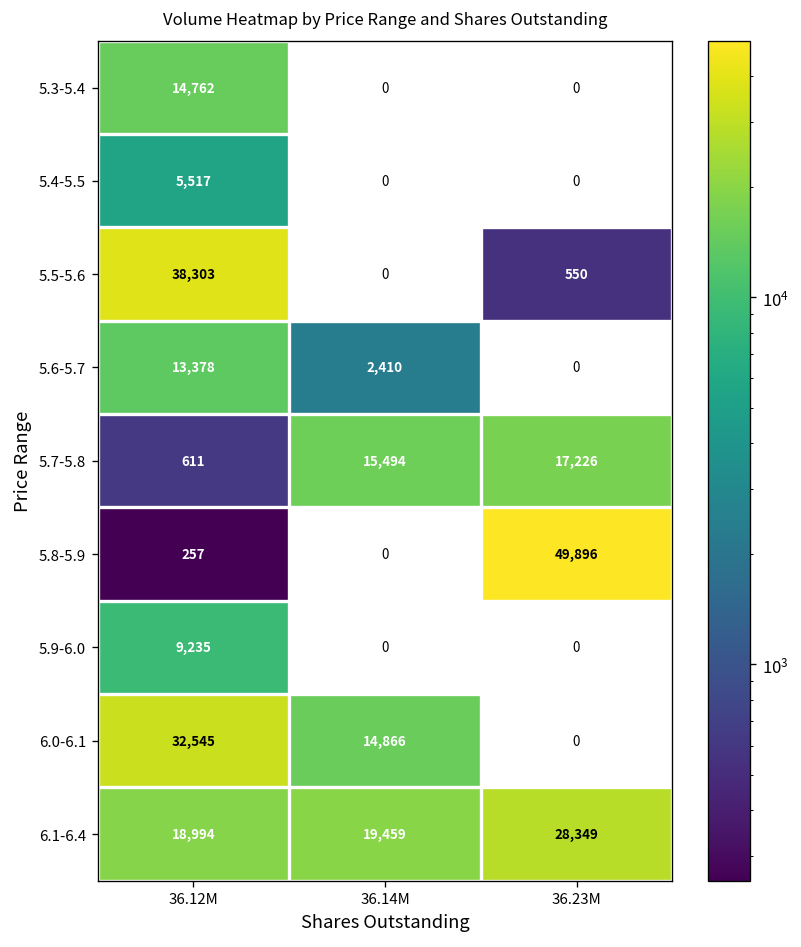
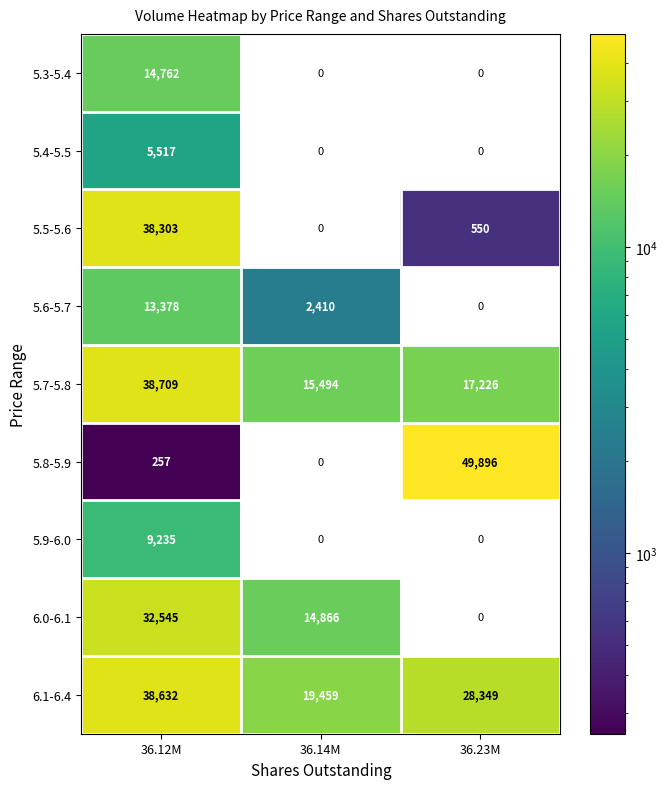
  {
    "5.3-5.4": {
      "36.12M": "14,762"
    },
    "5.4-5.5": {
      "36.12M": "5,517"
    },
    "5.5-5.6": {
      "36.12M": "38,303",
      "36.23M": "550"
    },
    "5.6-5.7": {
      "36.12M": "13,378",
      "36.14M": "2,410"
    },
    "5.7-5.8": {
-     "36.12M": "611",
+     "36.12M": "38,709",
      "36.14M": "15,494",
      "36.23M": "17,226"
    },
    "5.8-5.9": {
      "36.12M": "257",
      "36.23M": "49,896"
    },
    "5.9-6.0": {
      "36.12M": "9,235"
    },
    "6.0-6.1": {
      "36.12M": "32,545",
      "36.14M": "14,866"
    },
    "6.1-6.4": {
-     "36.12M": "18,994",
+     "36.12M": "38,632",
      "36.14M": "19,459",
      "36.23M": "28,349"
    }
  }
